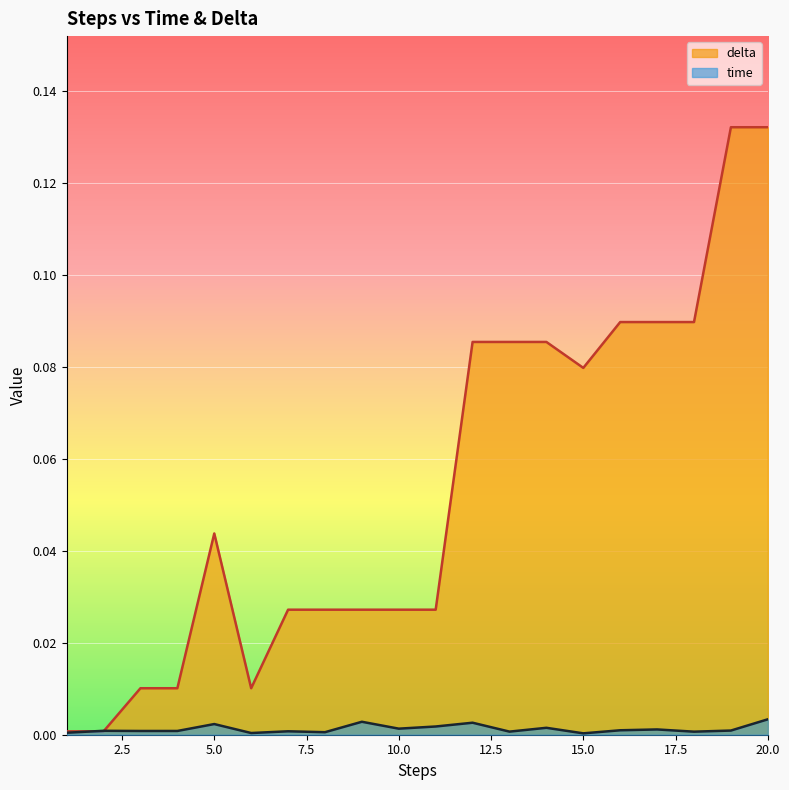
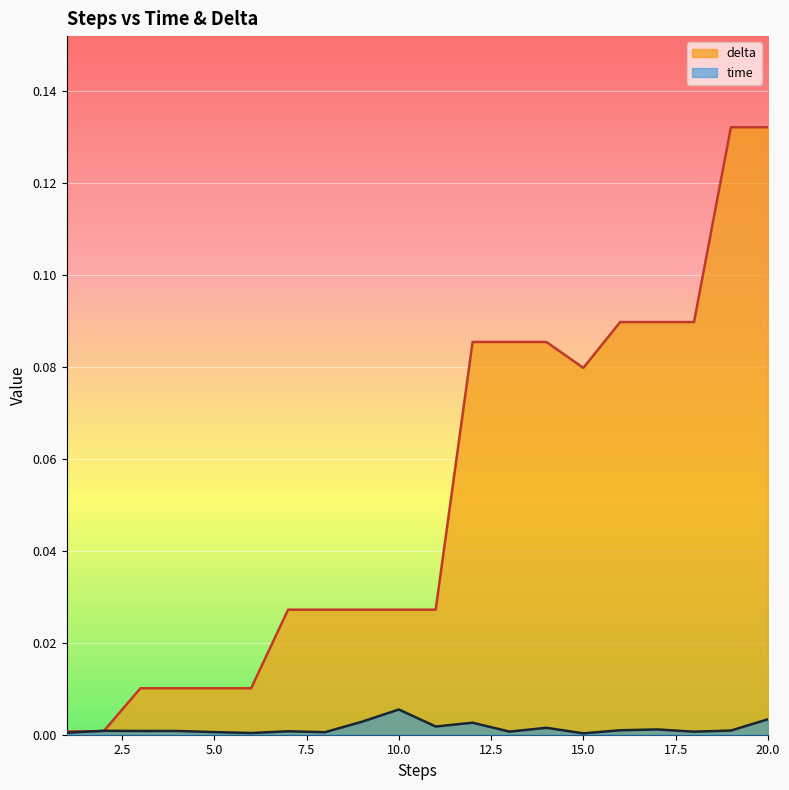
  {
    "delta": {
-     "5.0": 0.044,
+     "5.0": 0.010,
      "10.0": 0.027,
      "15.0": 0.080,
      "20.0": 0.132
    },
    "time": {
-     "5.0": 0.002,
-     "10.0": 0.001,
+     "5.0": 0.001,
+     "10.0": 0.005,
      "15.0": 0.000,
      "20.0": 0.003
    }
  }
